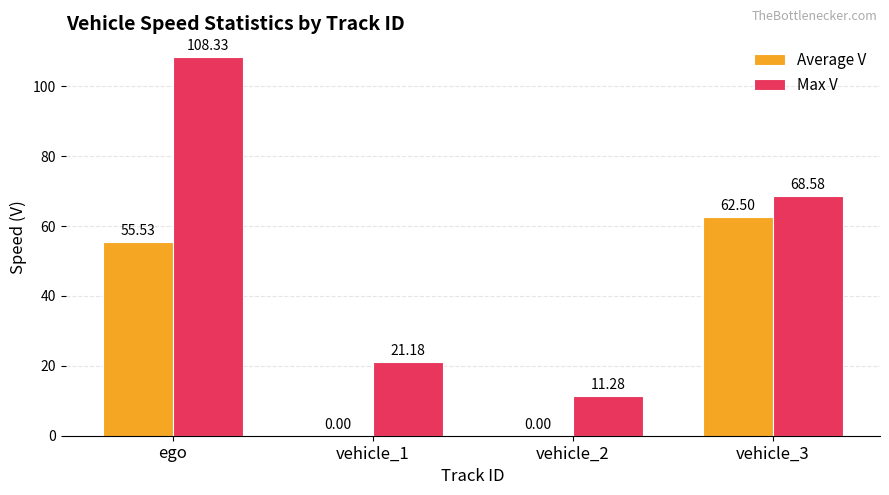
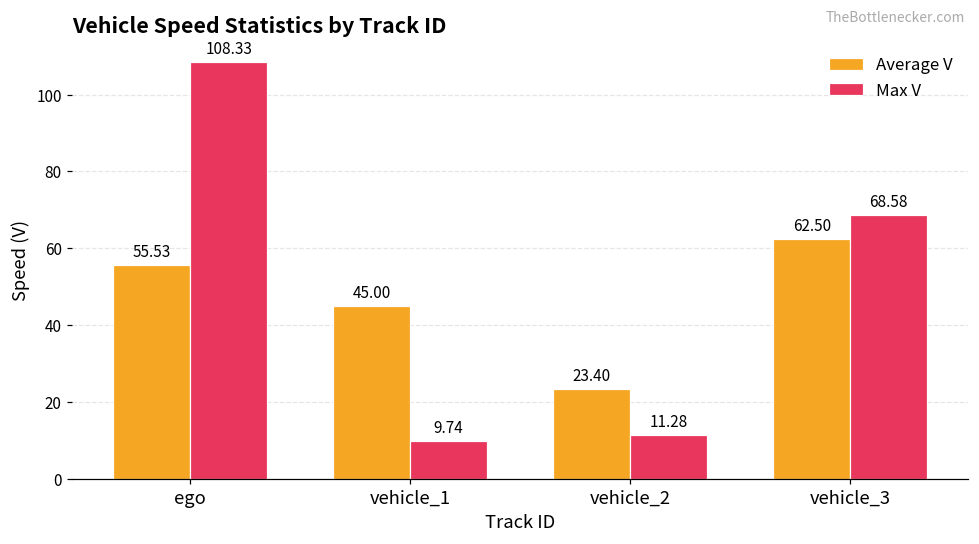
  {
    "Average V": {
      "ego": 55.53,
-     "vehicle_1": 0.00,
-     "vehicle_2": 0.00,
+     "vehicle_1": 45.00,
+     "vehicle_2": 23.40,
      "vehicle_3": 62.50
    },
    "Max V": {
      "ego": 108.33,
-     "vehicle_1": 21.18,
+     "vehicle_1": 9.74,
      "vehicle_2": 11.28,
      "vehicle_3": 68.58
    }
  }
